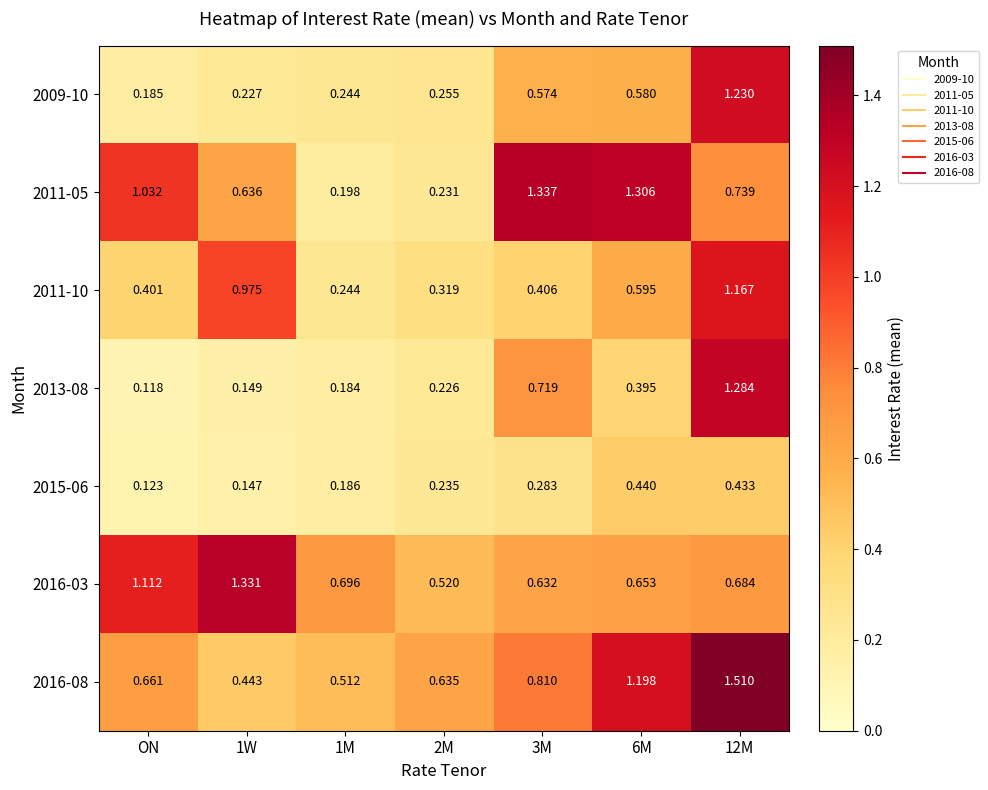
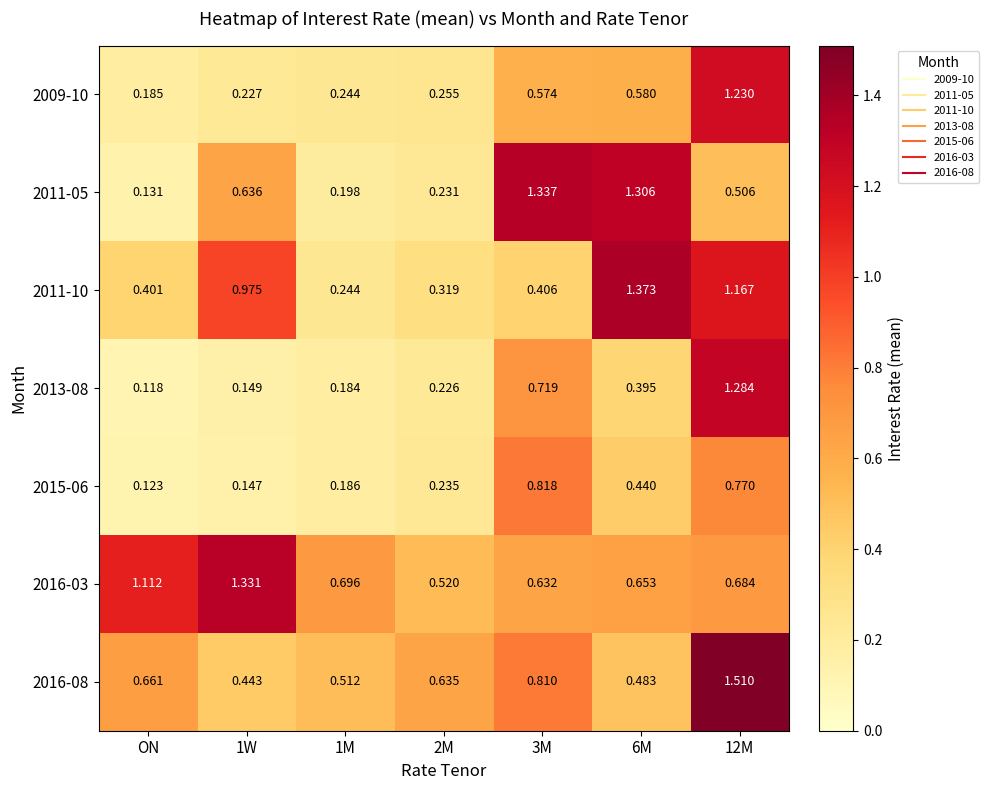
  {
    "2009-10": {
      "ON": 0.185,
      "1W": 0.227,
      "1M": 0.244,
      "2M": 0.255,
      "3M": 0.574,
      "6M": 0.580,
      "12M": 1.230
    },
    "2011-05": {
-     "ON": 1.032,
+     "ON": 0.131,
      "1W": 0.636,
      "1M": 0.198,
      "2M": 0.231,
      "3M": 1.337,
      "6M": 1.306,
-     "12M": 0.739
+     "12M": 0.506
    },
    "2011-10": {
      "ON": 0.401,
      "1W": 0.975,
      "1M": 0.244,
      "2M": 0.319,
      "3M": 0.406,
-     "6M": 0.595,
+     "6M": 1.373,
      "12M": 1.167
    },
    "2013-08": {
      "ON": 0.118,
      "1W": 0.149,
      "1M": 0.184,
      "2M": 0.226,
      "3M": 0.719,
      "6M": 0.395,
      "12M": 1.284
    },
    "2015-06": {
      "ON": 0.123,
      "1W": 0.147,
      "1M": 0.186,
      "2M": 0.235,
-     "3M": 0.283,
+     "3M": 0.818,
      "6M": 0.440,
-     "12M": 0.433
+     "12M": 0.770
    },
    "2016-03": {
      "ON": 1.112,
      "1W": 1.331,
      "1M": 0.696,
      "2M": 0.520,
      "3M": 0.632,
      "6M": 0.653,
      "12M": 0.684
    },
    "2016-08": {
      "ON": 0.661,
      "1W": 0.443,
      "1M": 0.512,
      "2M": 0.635,
      "3M": 0.810,
-     "6M": 1.198,
+     "6M": 0.483,
      "12M": 1.510
    }
  }
